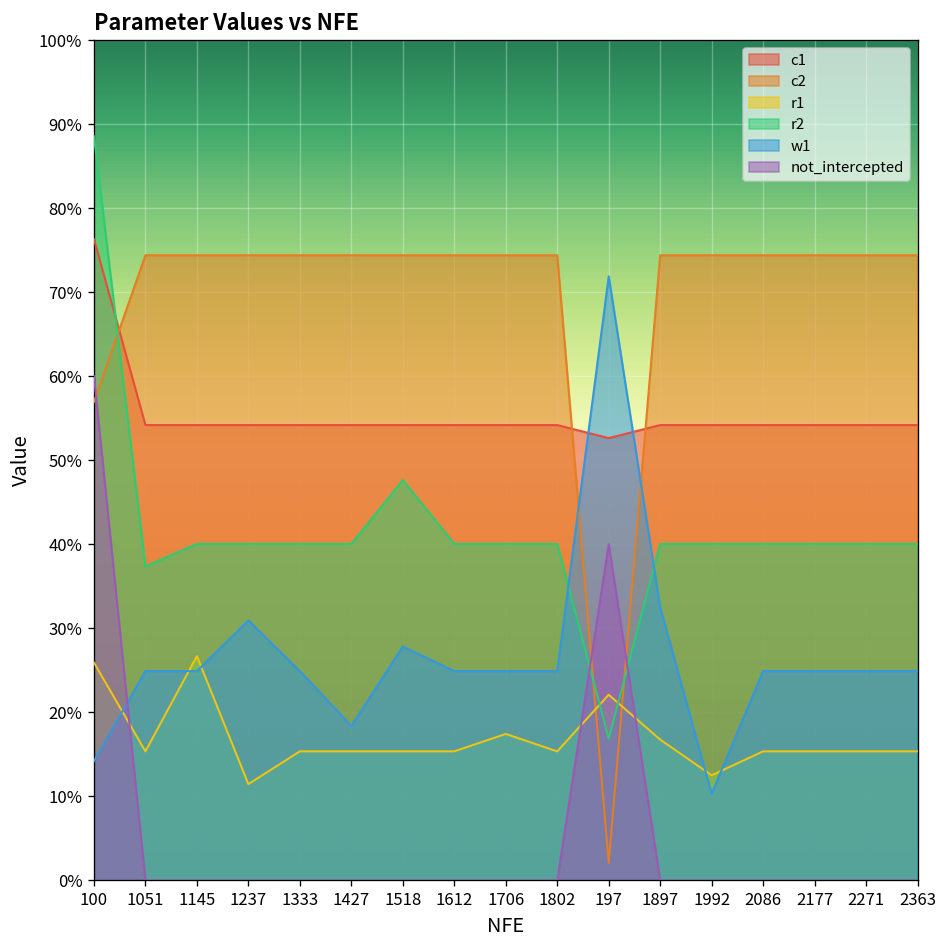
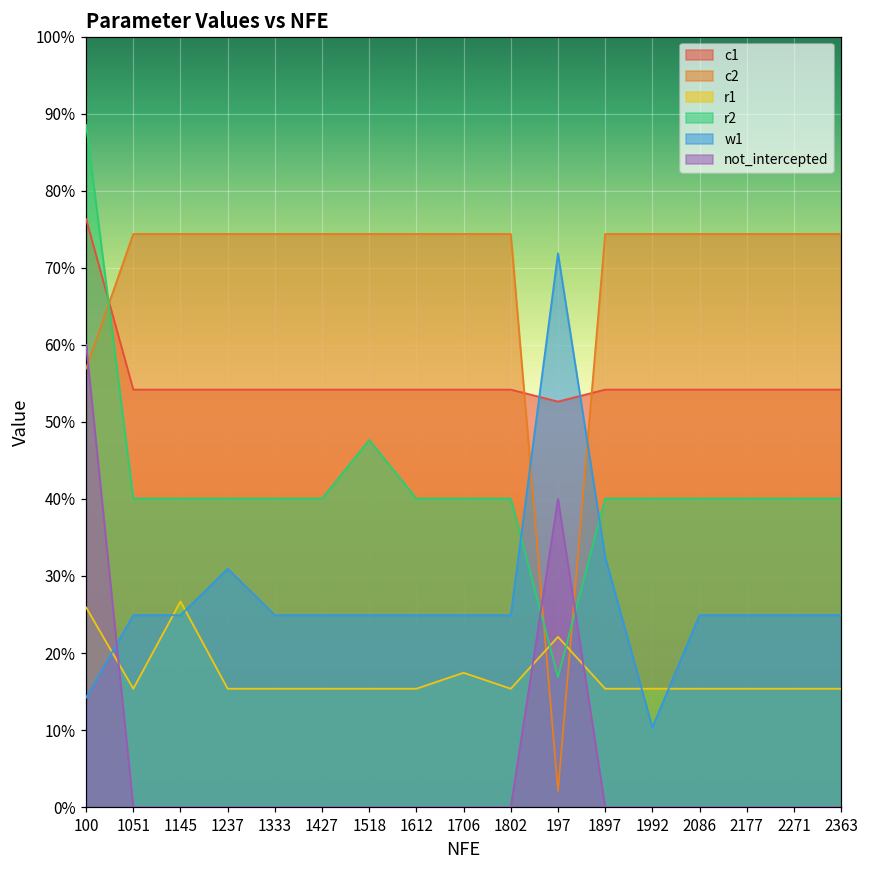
  {
    "r1": {
      "100": "26%",
      "1051": "15%",
      "1145": "27%",
-     "1237": "11%",
+     "1237": "15%",
      "1333": "15%",
      "1427": "15%",
      "1518": "15%",
      "1612": "15%",
      "1706": "17%",
      "1802": "15%",
      "197": "22%",
-     "1897": "17%",
-     "1992": "13%",
+     "1897": "15%",
+     "1992": "15%",
      "2086": "15%",
      "2177": "15%",
      "2271": "15%",
      "2363": "15%"
    },
    "r2": {
      "100": "89%",
-     "1051": "37%",
+     "1051": "40%",
      "1145": "40%",
      "1237": "40%",
      "1333": "40%",
      "1427": "40%",
      "1518": "48%",
      "1612": "40%",
      "1706": "40%",
      "1802": "40%",
      "197": "17%",
      "1897": "40%",
      "1992": "40%",
      "2086": "40%",
      "2177": "40%",
      "2271": "40%",
      "2363": "40%"
    },
    "w1": {
      "100": "14%",
      "1051": "25%",
      "1145": "25%",
      "1237": "31%",
      "1333": "25%",
-     "1427": "18%",
-     "1518": "28%",
+     "1427": "25%",
+     "1518": "25%",
      "1612": "25%",
      "1706": "25%",
      "1802": "25%",
      "197": "72%",
      "1897": "32%",
      "1992": "10%",
      "2086": "25%",
      "2177": "25%",
      "2271": "25%",
      "2363": "25%"
    },
    "not_intercepted": {
      "100": "60%",
      "1051": "0%",
      "1145": "0%",
      "1237": "0%",
      "1333": "0%",
      "1427": "0%",
      "1518": "0%",
      "1612": "0%",
      "1706": "0%",
      "1802": "0%",
      "197": "40%",
      "1897": "0%",
      "1992": "0%",
      "2086": "0%",
      "2177": "0%",
      "2271": "0%",
      "2363": "0%"
    }
  }
